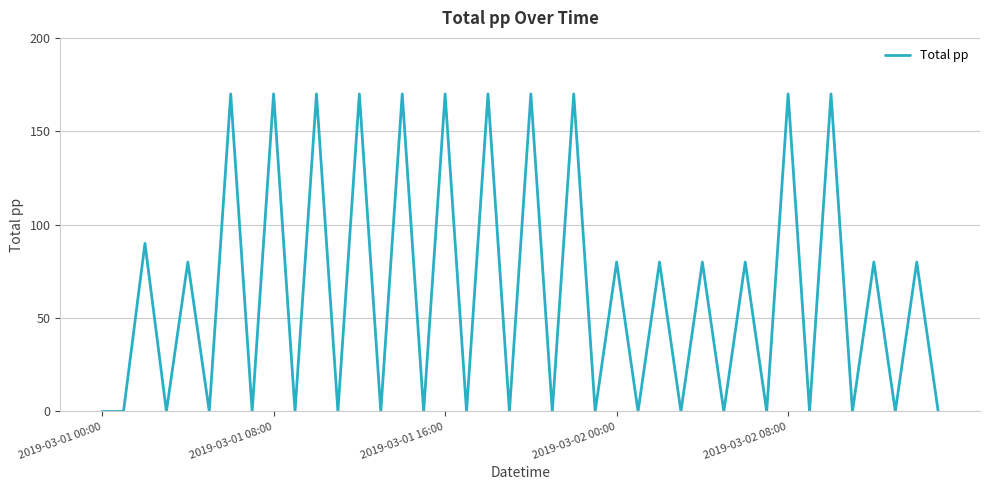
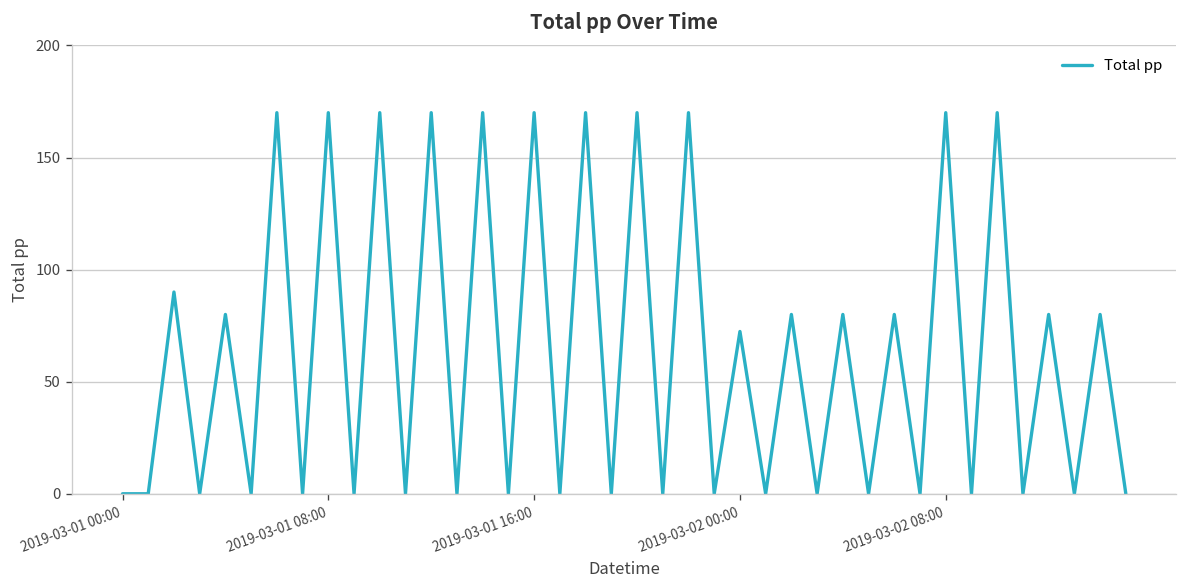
  {
    "2019-03-01 00:00": 0,
    "2019-03-01 08:00": 170,
    "2019-03-01 16:00": 170,
-   "2019-03-02 00:00": 80,
+   "2019-03-02 00:00": 72,
    "2019-03-02 08:00": 170
  }
